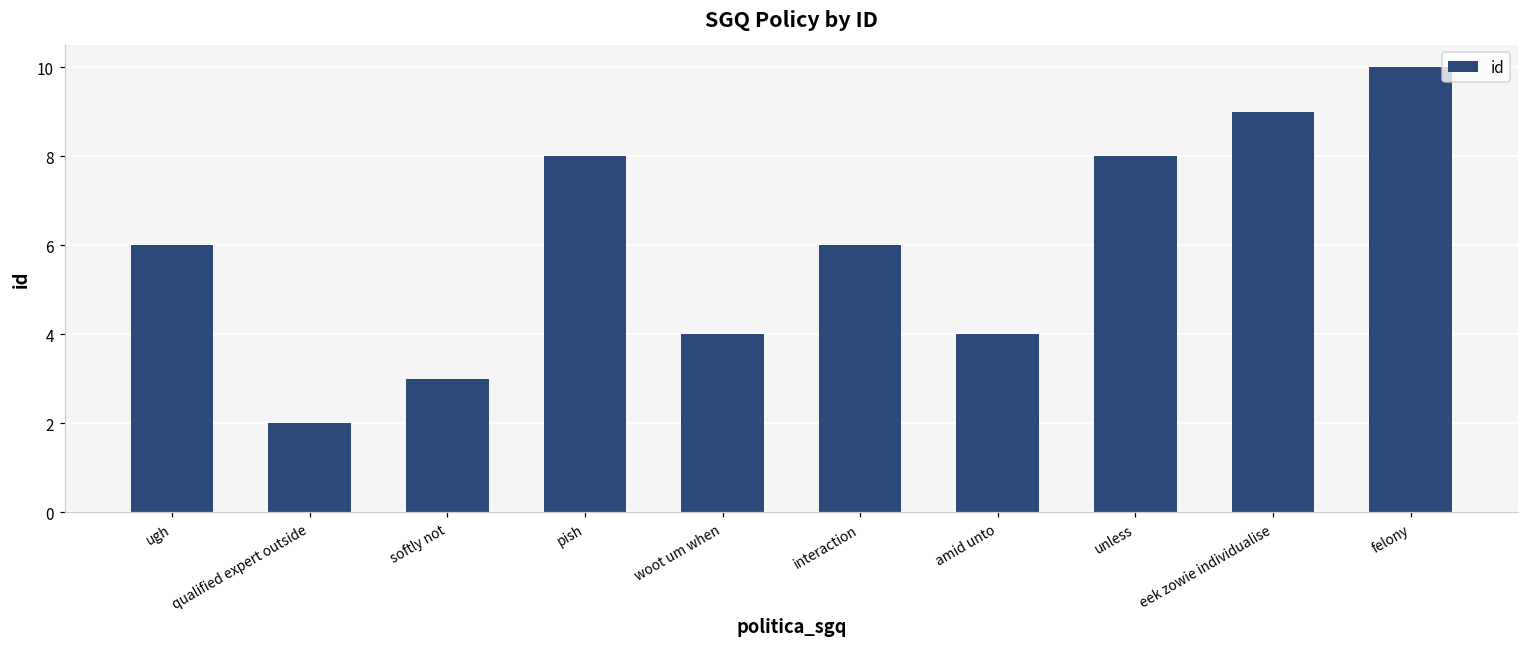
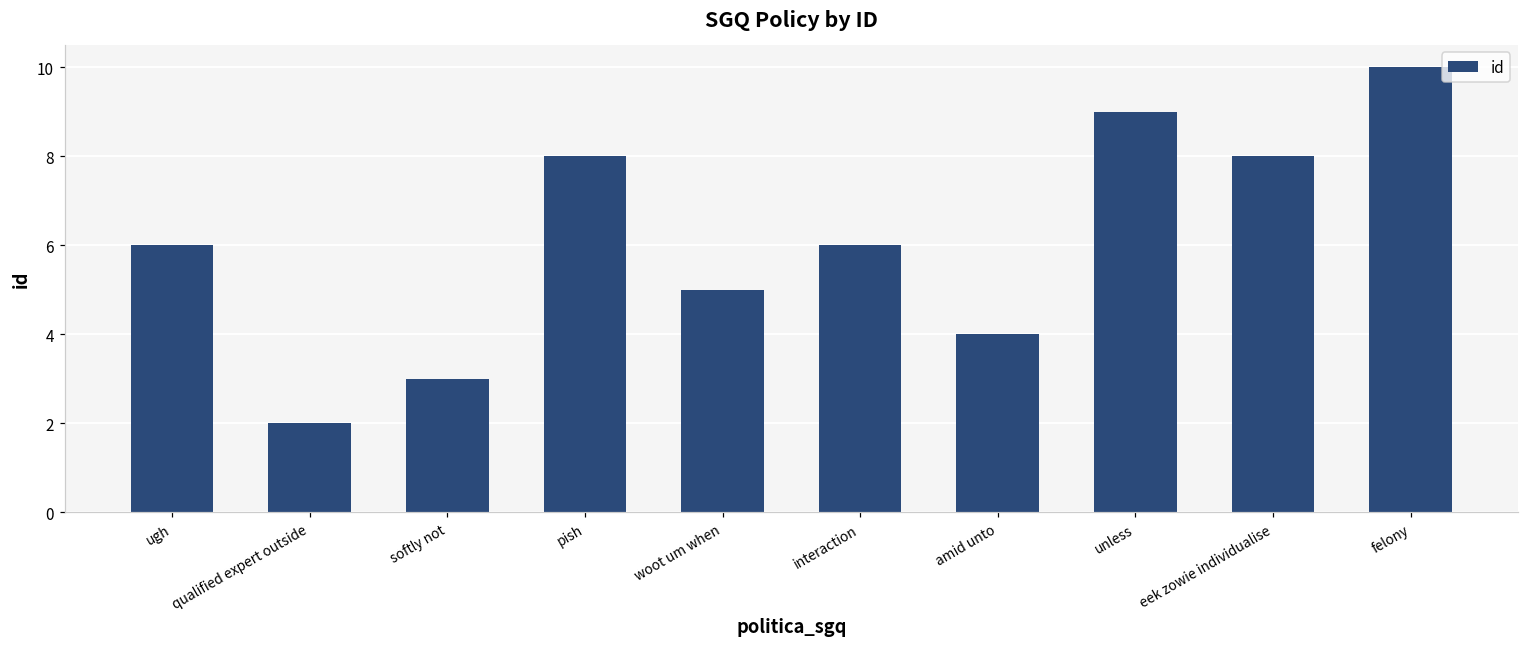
  {
    "ugh": 6,
    "qualified expert outside": 2,
    "softly not": 3,
    "pish": 8,
-   "woot um when": 4,
+   "woot um when": 5,
    "interaction": 6,
    "amid unto": 4,
-   "unless": 8,
-   "eek zowie individualise": 9,
+   "unless": 9,
+   "eek zowie individualise": 8,
    "felony": 10
  }
